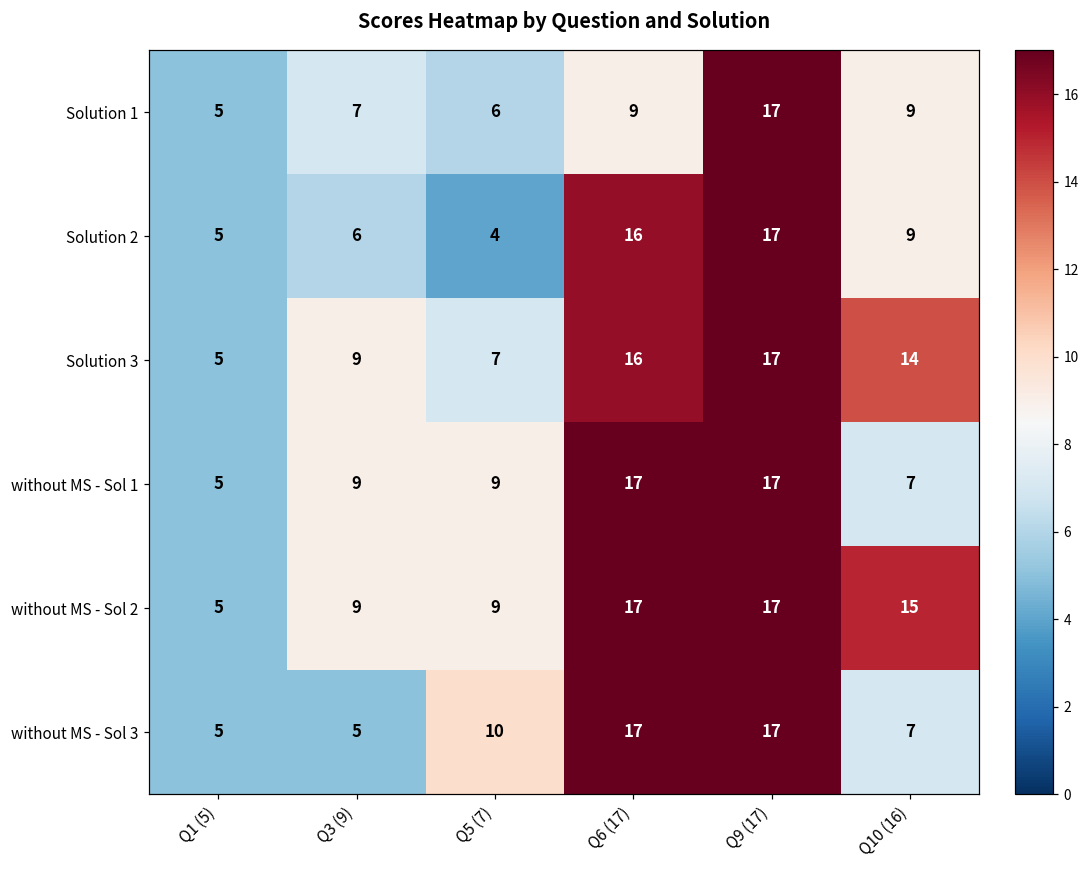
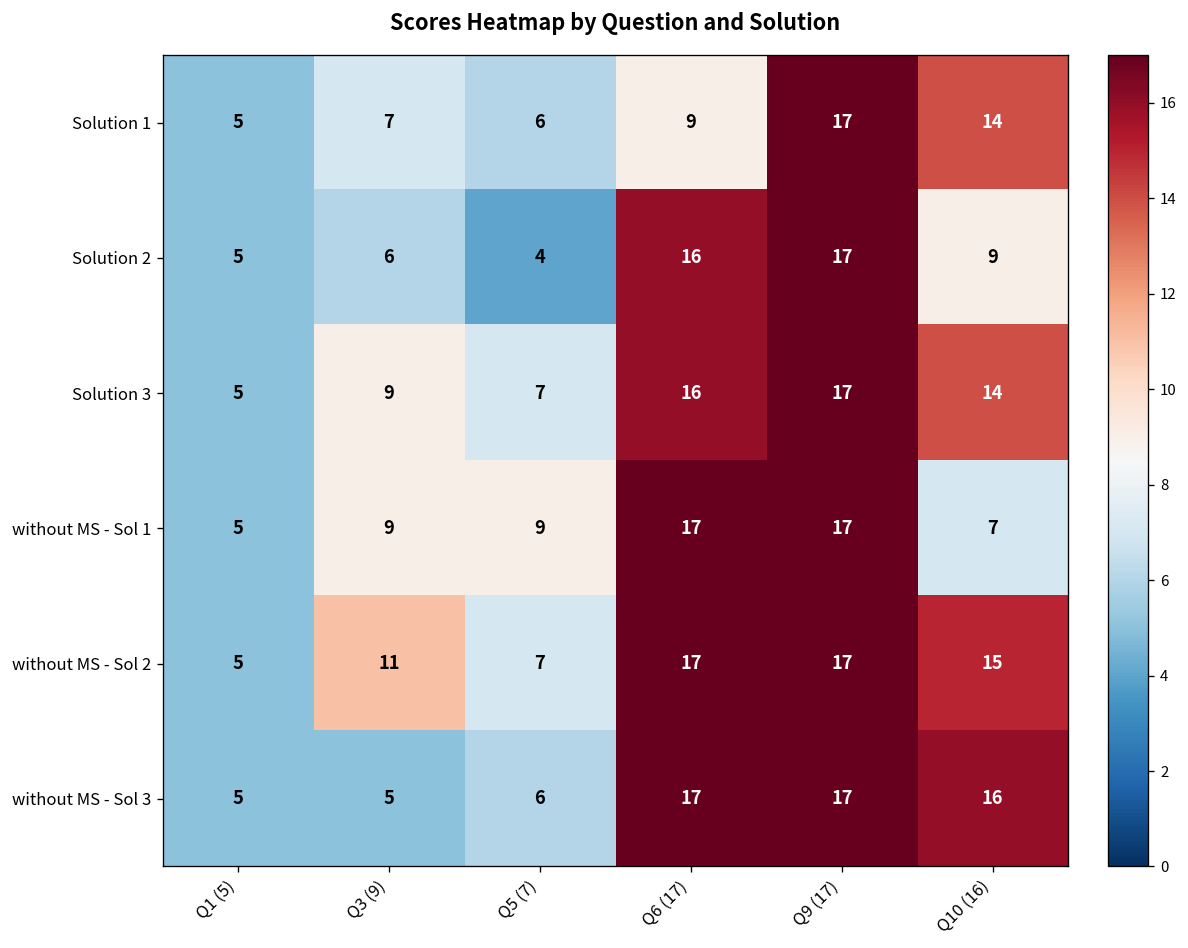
  {
    "Solution 1": {
      "Q1 (5)": 5,
      "Q3 (9)": 7,
      "Q5 (7)": 6,
      "Q6 (17)": 9,
      "Q9 (17)": 17,
-     "Q10 (16)": 9
+     "Q10 (16)": 14
    },
    "Solution 2": {
      "Q1 (5)": 5,
      "Q3 (9)": 6,
      "Q5 (7)": 4,
      "Q6 (17)": 16,
      "Q9 (17)": 17,
      "Q10 (16)": 9
    },
    "Solution 3": {
      "Q1 (5)": 5,
      "Q3 (9)": 9,
      "Q5 (7)": 7,
      "Q6 (17)": 16,
      "Q9 (17)": 17,
      "Q10 (16)": 14
    },
    "without MS - Sol 1": {
      "Q1 (5)": 5,
      "Q3 (9)": 9,
      "Q5 (7)": 9,
      "Q6 (17)": 17,
      "Q9 (17)": 17,
      "Q10 (16)": 7
    },
    "without MS - Sol 2": {
      "Q1 (5)": 5,
-     "Q3 (9)": 9,
-     "Q5 (7)": 9,
+     "Q3 (9)": 11,
+     "Q5 (7)": 7,
      "Q6 (17)": 17,
      "Q9 (17)": 17,
      "Q10 (16)": 15
    },
    "without MS - Sol 3": {
      "Q1 (5)": 5,
      "Q3 (9)": 5,
-     "Q5 (7)": 10,
+     "Q5 (7)": 6,
      "Q6 (17)": 17,
      "Q9 (17)": 17,
-     "Q10 (16)": 7
+     "Q10 (16)": 16
    }
  }
